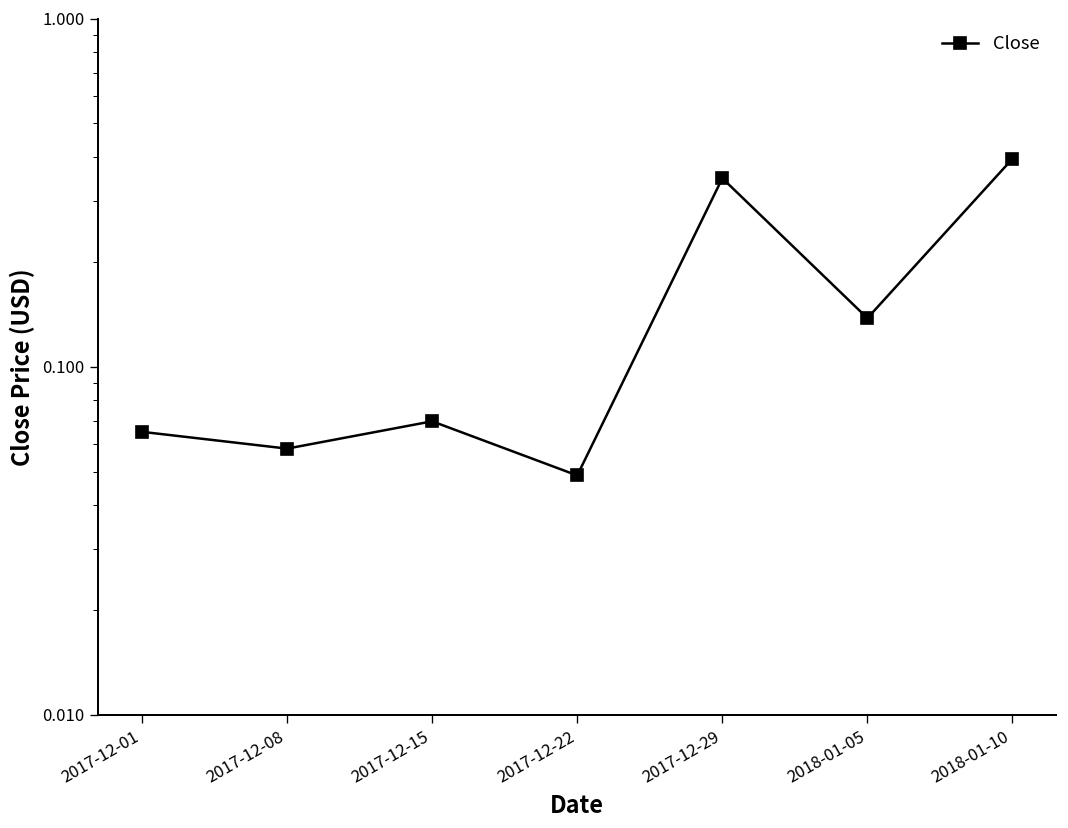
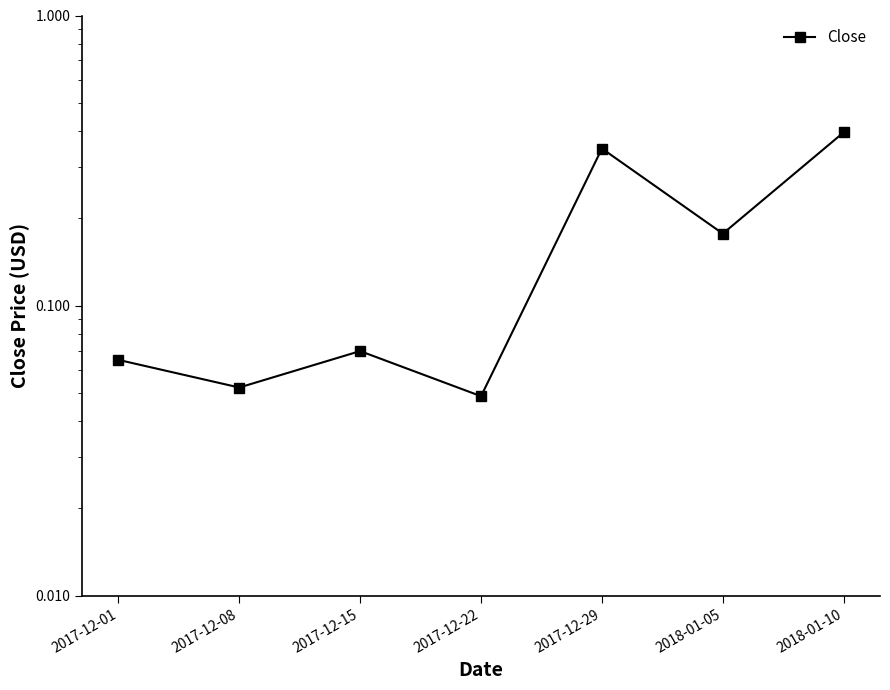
  {
    "2017-12-01": 0.065,
-   "2017-12-08": 0.058,
+   "2017-12-08": 0.052,
    "2017-12-15": 0.070,
    "2017-12-22": 0.049,
    "2017-12-29": 0.35,
-   "2018-01-05": 0.14,
+   "2018-01-05": 0.18,
    "2018-01-10": 0.40
  }
